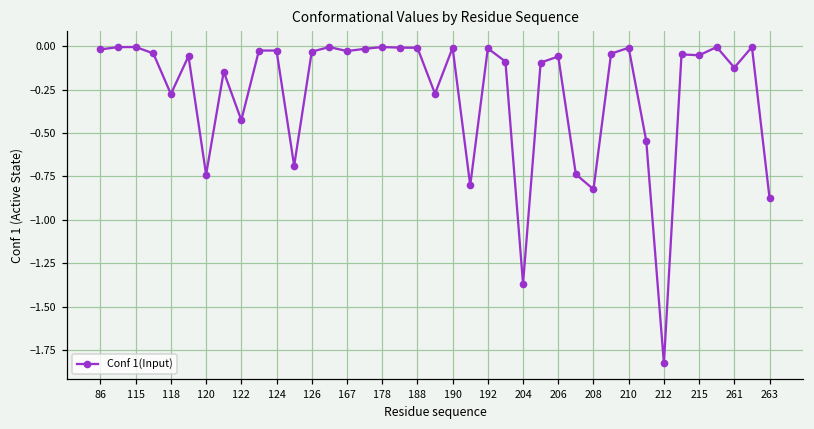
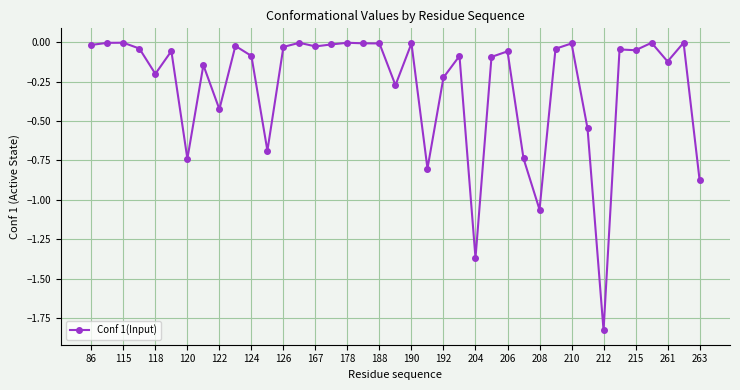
  {
    "86": -0.02,
    "115": 0.00,
-   "118": -0.27,
+   "118": -0.20,
    "120": -0.74,
    "122": -0.43,
-   "124": -0.02,
+   "124": -0.09,
    "126": -0.03,
    "167": -0.03,
    "178": 0.00,
    "188": -0.01,
    "190": -0.01,
-   "192": -0.01,
+   "192": -0.22,
    "204": -1.37,
    "206": -0.06,
-   "208": -0.82,
+   "208": -1.06,
    "210": -0.01,
    "212": -1.83,
    "215": -0.05,
    "261": -0.12,
    "263": -0.87
  }
